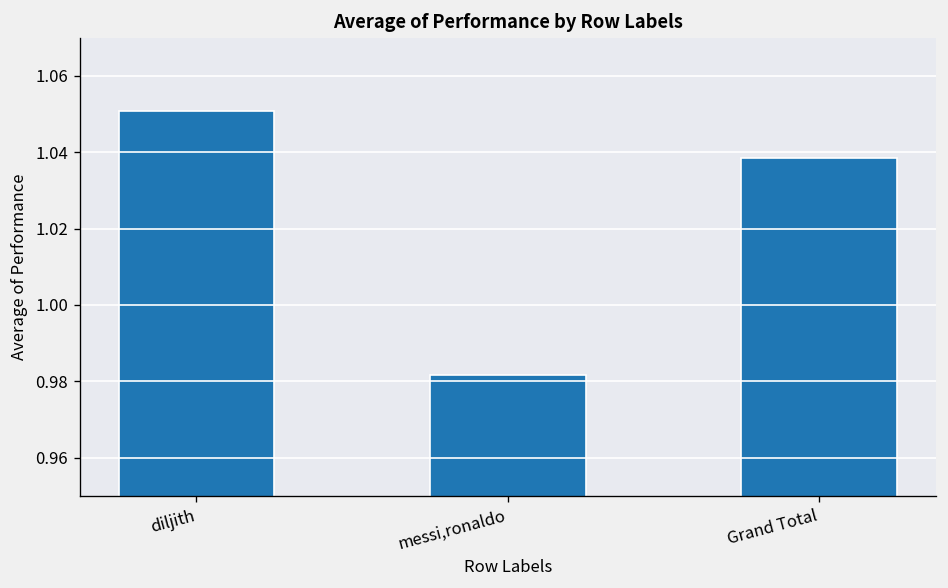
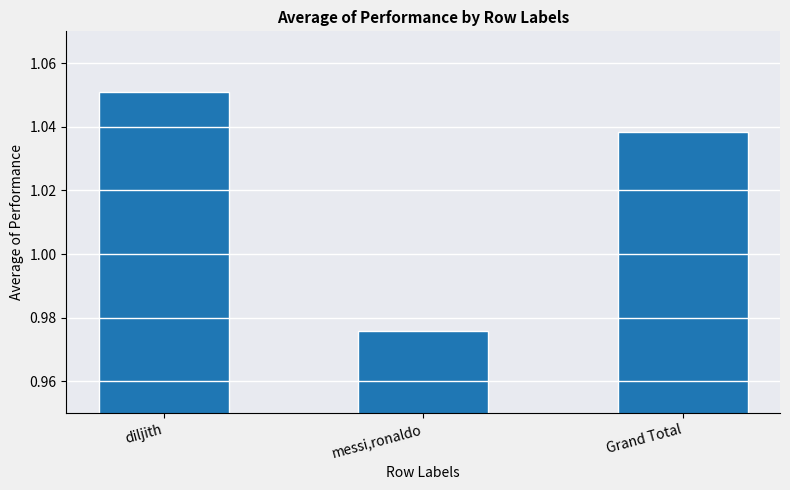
  {
    "diljith": 1.051,
-   "messi,ronaldo": 0.982,
+   "messi,ronaldo": 0.976,
    "Grand Total": 1.038
  }
